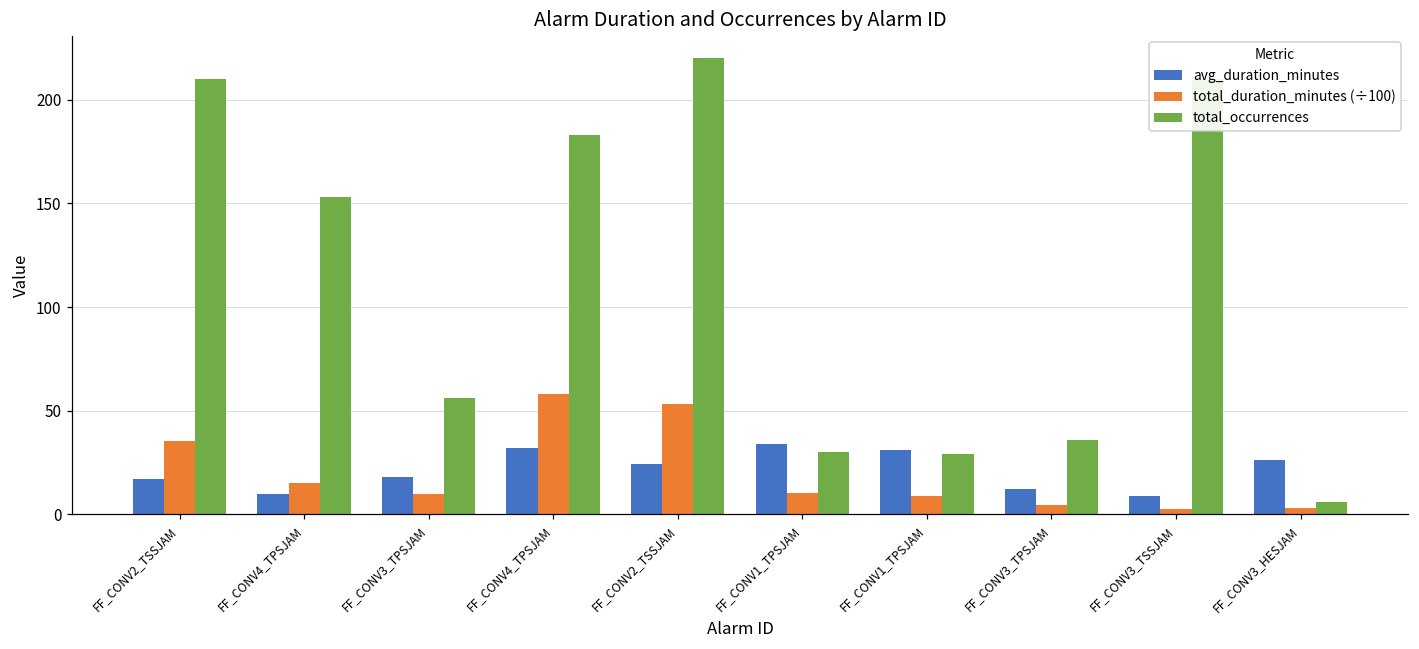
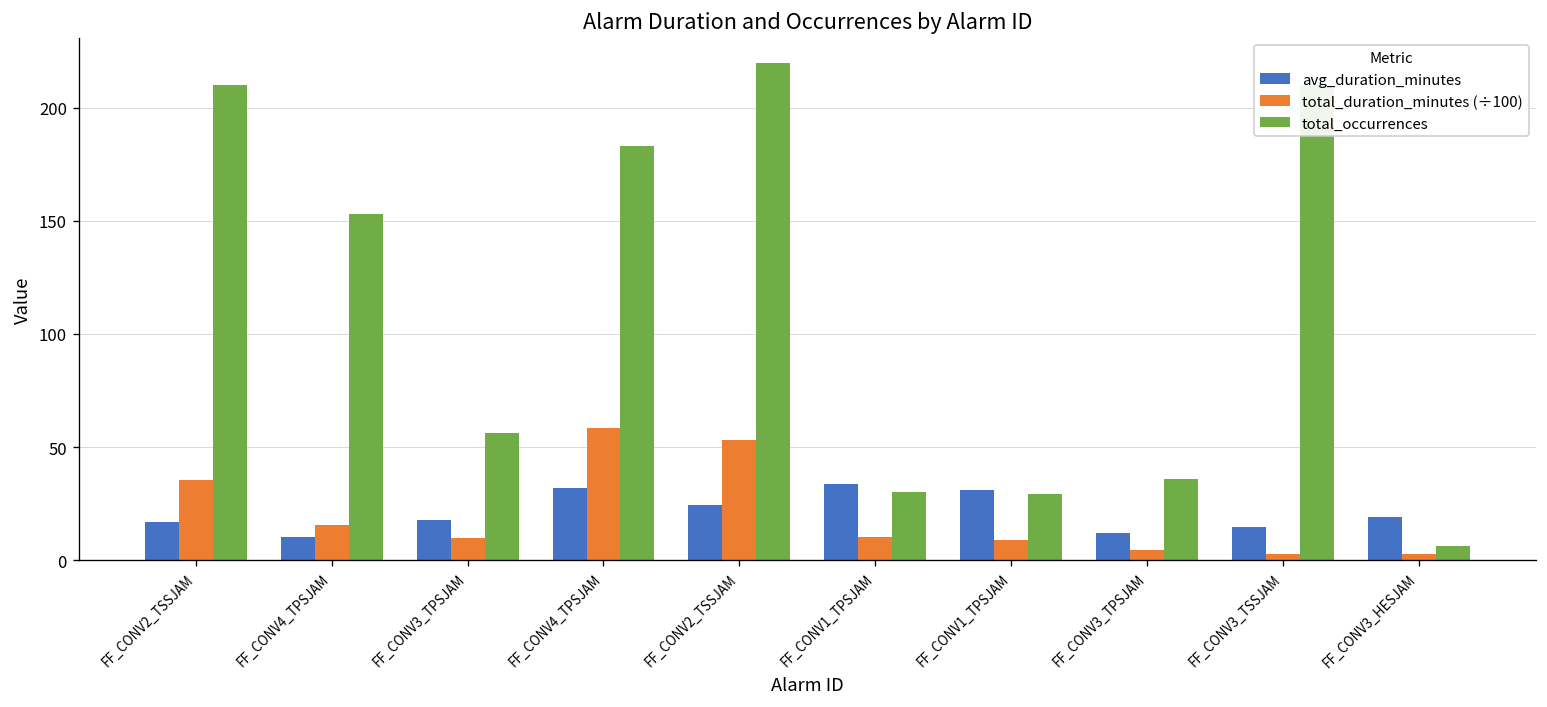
  {
    "avg_duration_minutes": {
-     "FF_CONV3_TSSJAM": 9,
-     "FF_CONV3_HESJAM": 26
+     "FF_CONV3_TSSJAM": 14,
+     "FF_CONV3_HESJAM": 19
    },
    "total_duration_minutes (÷100)": {
      "FF_CONV3_TSSJAM": 3,
      "FF_CONV3_HESJAM": 3
    },
    "total_occurrences": {
      "FF_CONV3_HESJAM": 6
    }
  }
